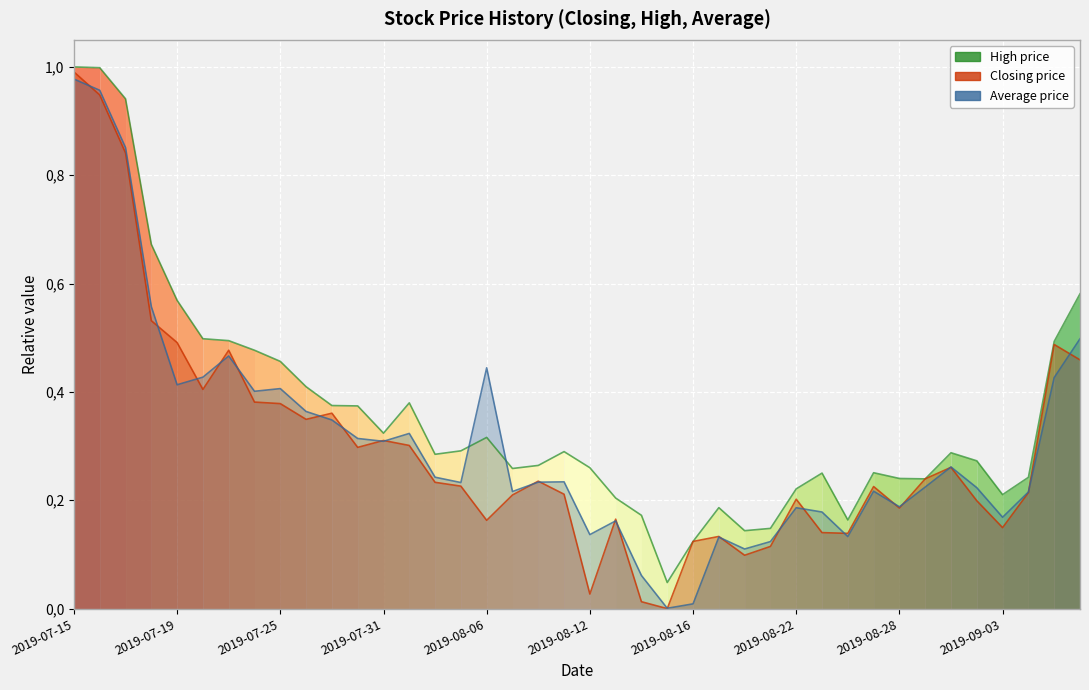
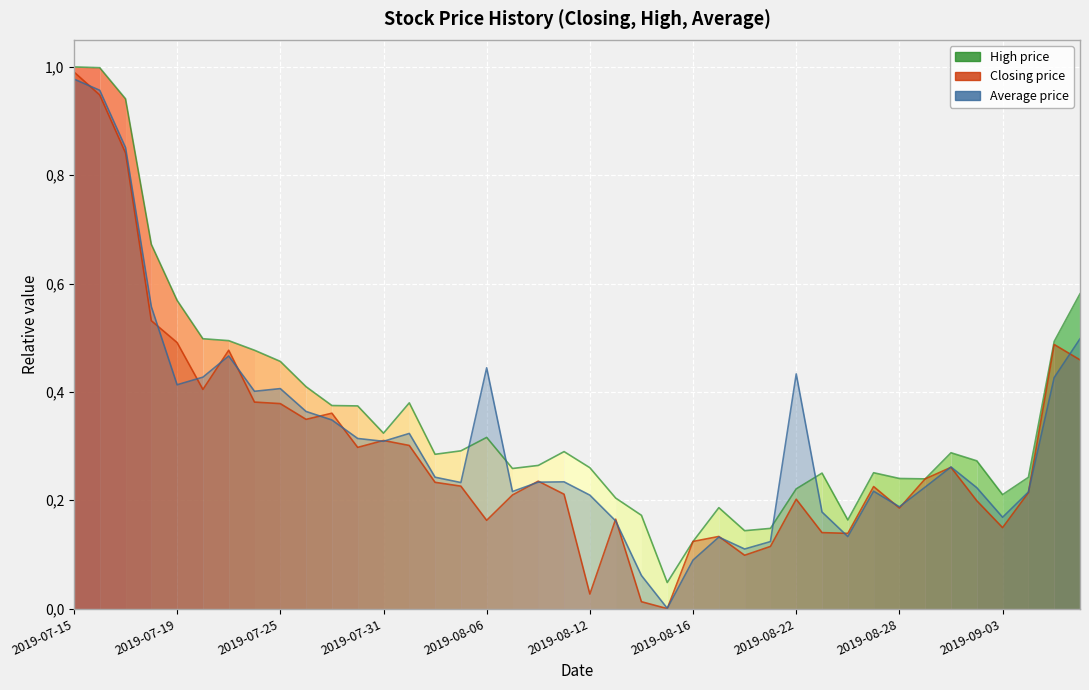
  {
    "Closing price": {
      "2019-07-15": 9.9,
      "2019-07-19": 4.9,
      "2019-07-25": 3.8,
      "2019-08-06": 1.6,
      "2019-08-12": 0.3,
      "2019-08-22": 2.0,
      "2019-09-03": 1.5
    },
    "Average price": {
      "2019-07-15": 9.8,
      "2019-07-19": 4.1,
      "2019-07-25": 4.1,
      "2019-08-06": 4.4,
-     "2019-08-12": 1.4,
-     "2019-08-16": 0.1,
-     "2019-08-22": 1.9,
+     "2019-08-12": 2.1,
+     "2019-08-16": 0.9,
+     "2019-08-22": 4.3,
      "2019-09-03": 1.7
    }
  }
